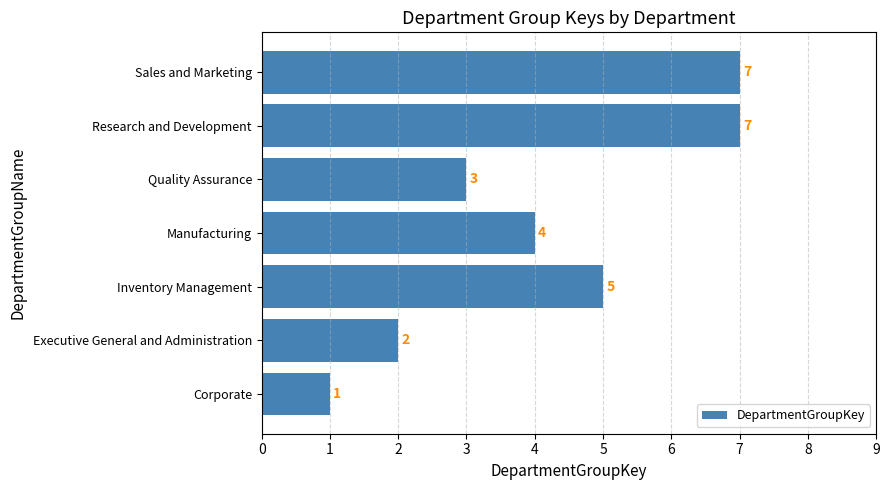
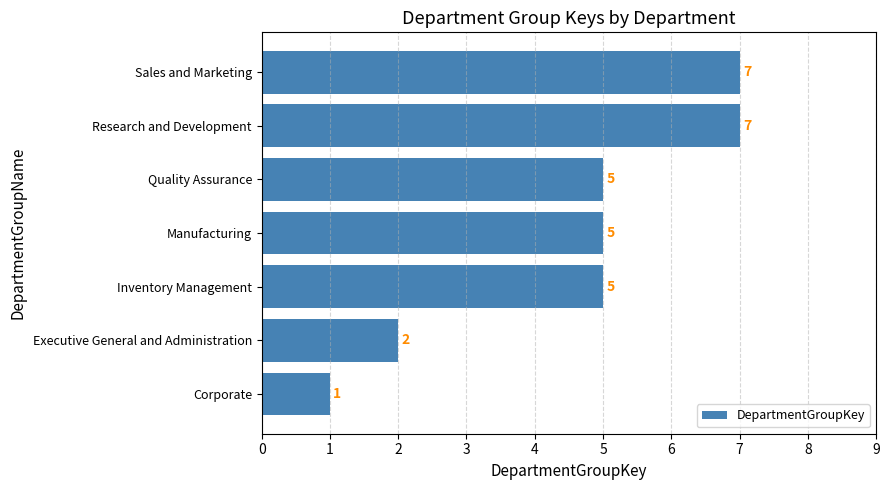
  {
    "Sales and Marketing": 7,
    "Research and Development": 7,
-   "Quality Assurance": 3,
-   "Manufacturing": 4,
+   "Quality Assurance": 5,
+   "Manufacturing": 5,
    "Inventory Management": 5,
    "Executive General and Administration": 2,
    "Corporate": 1
  }
